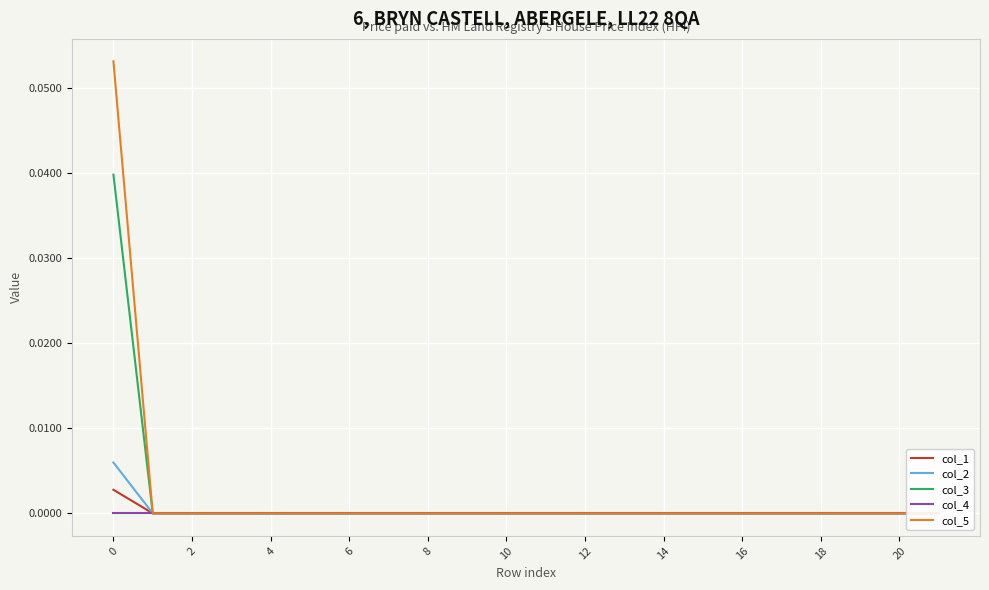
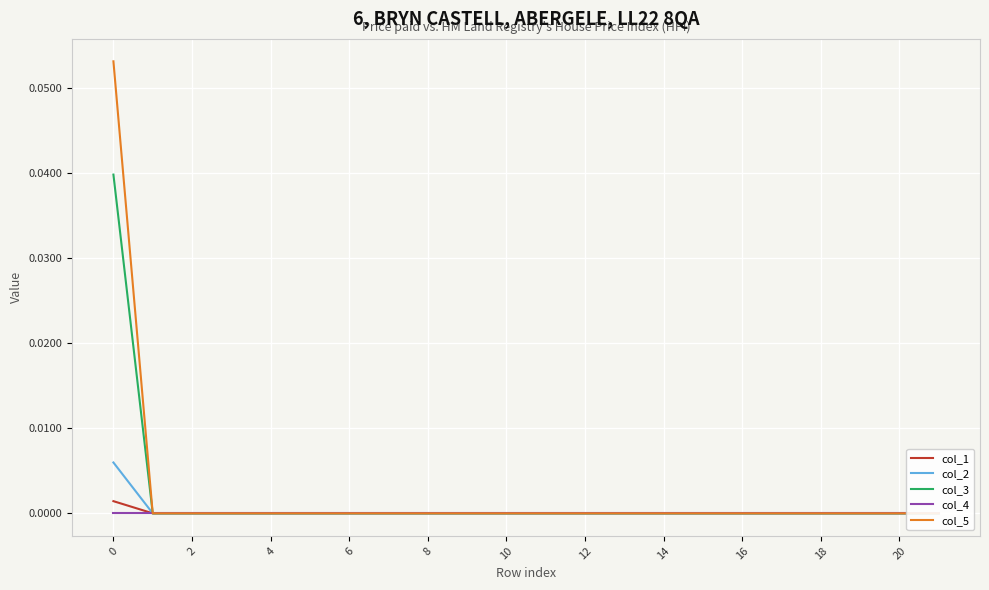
  {
    "col_1": {
-     "0": 0.003
+     "0": 0.001
    },
    "col_2": {
      "0": 0.006
    },
    "col_3": {
      "0": 0.040
    },
    "col_4": {
      "0": 0.000
    },
    "col_5": {
      "0": 0.053
    }
  }
